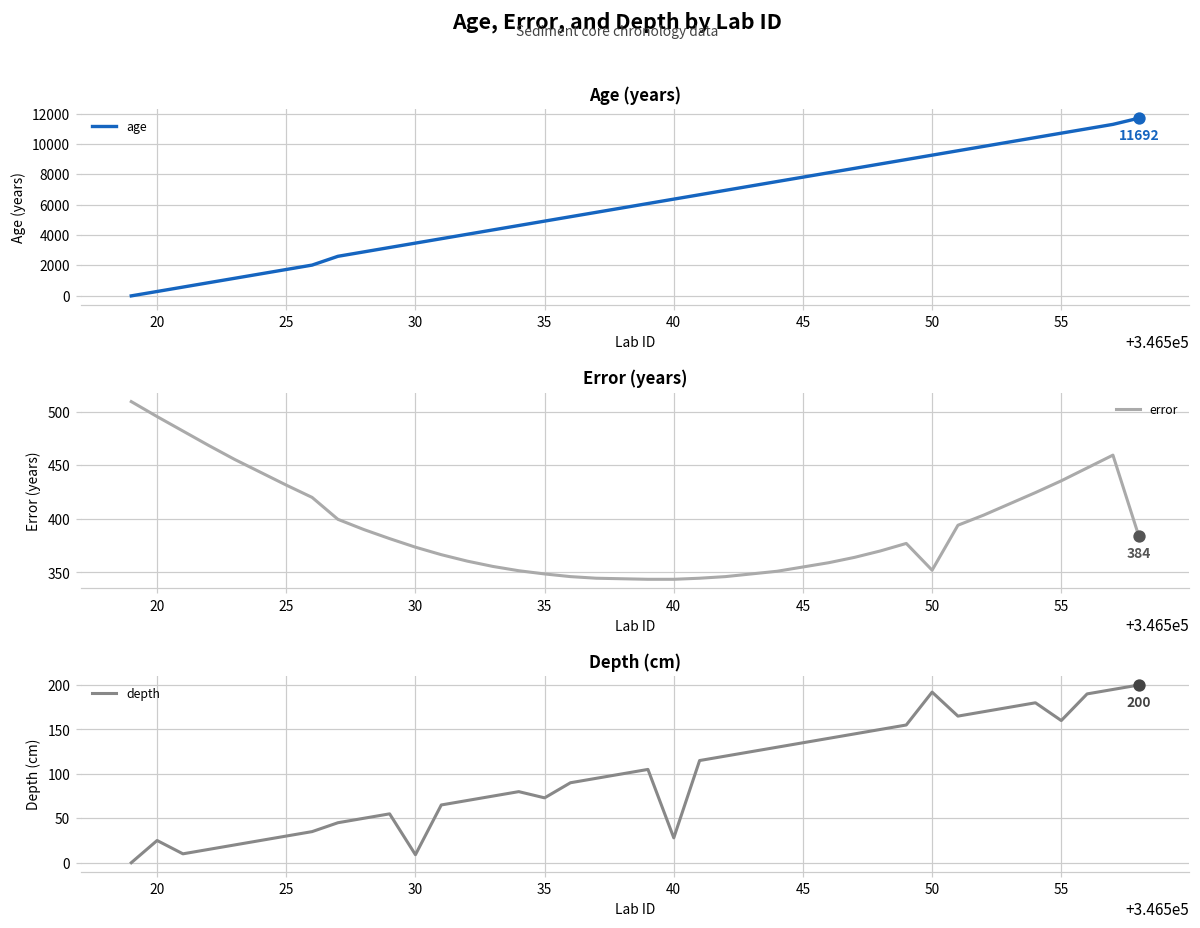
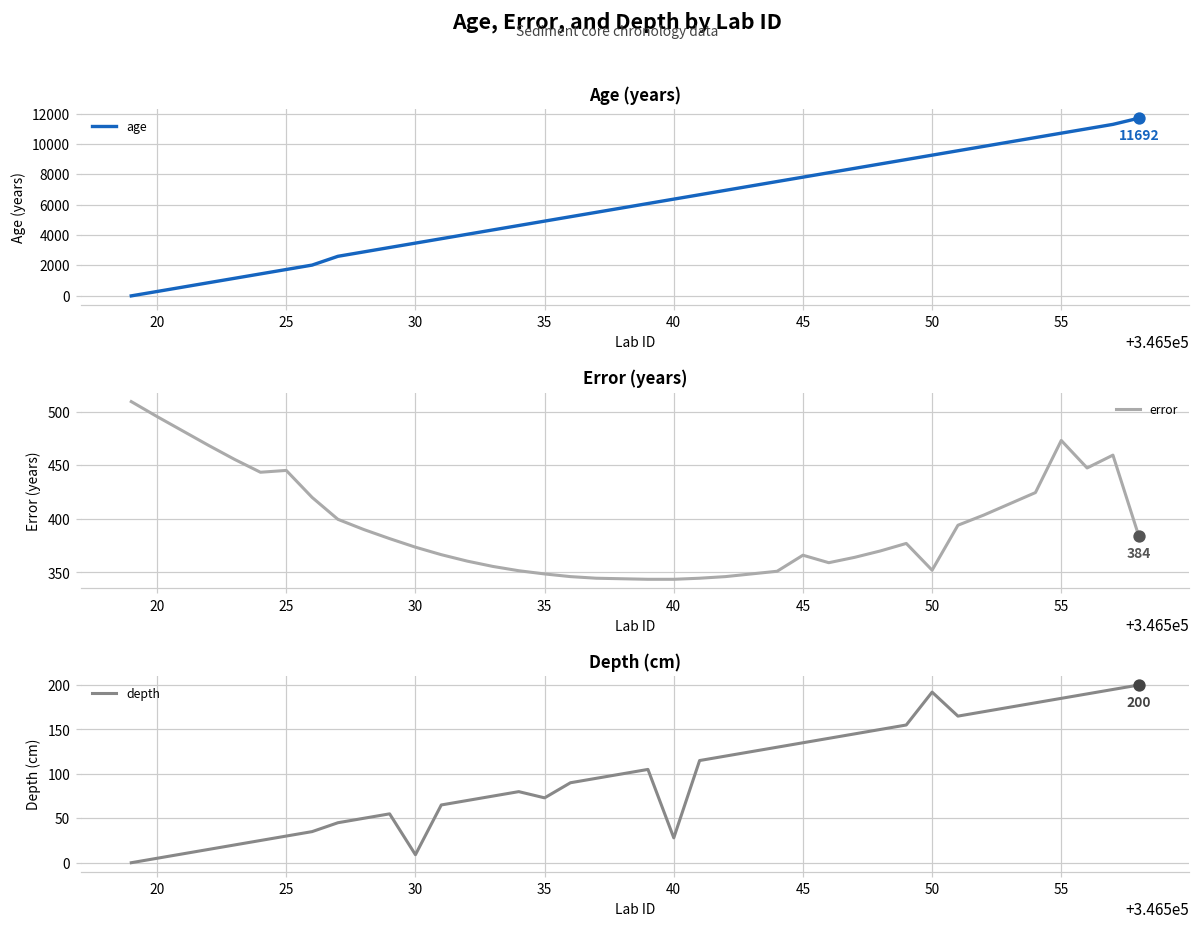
  {
    "Error (years)": {
      "error": {
        "20": 500,
-       "25": 430,
+       "25": 450,
        "30": 370,
        "35": 350,
        "40": 340,
-       "45": 360,
+       "45": 370,
        "50": 350,
-       "55": 440
+       "55": 470
      }
    },
    "Depth (cm)": {
      "depth": {
-       "20": 30,
+       "20": 10,
        "25": 30,
        "30": 10,
        "35": 70,
        "40": 30,
        "45": 140,
        "50": 190,
-       "55": 160
+       "55": 190
      }
    }
  }
